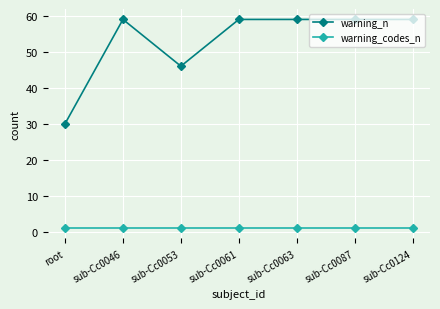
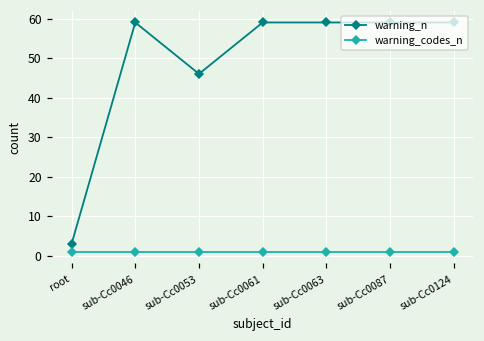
  {
    "warning_n": {
-     "root": 30,
+     "root": 3,
      "sub-Cc0046": 59,
      "sub-Cc0053": 46,
      "sub-Cc0061": 59,
      "sub-Cc0063": 59
    },
    "warning_codes_n": {
      "root": 1,
      "sub-Cc0046": 1,
      "sub-Cc0053": 1,
      "sub-Cc0061": 1,
      "sub-Cc0063": 1,
      "sub-Cc0087": 1,
      "sub-Cc0124": 1
    }
  }
